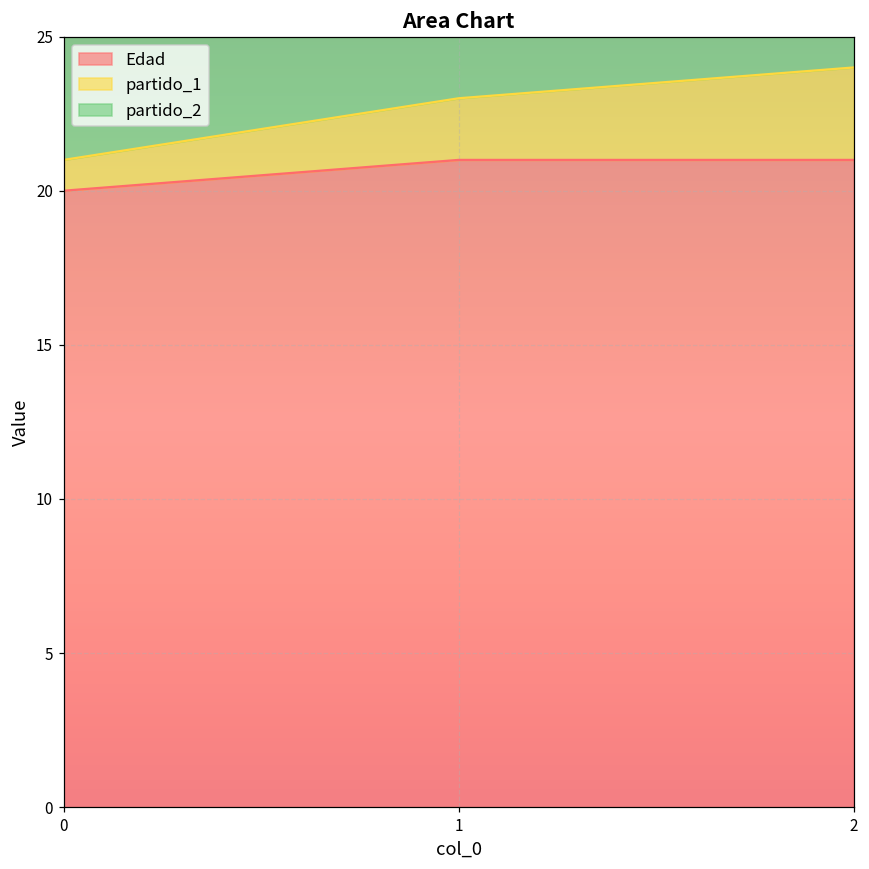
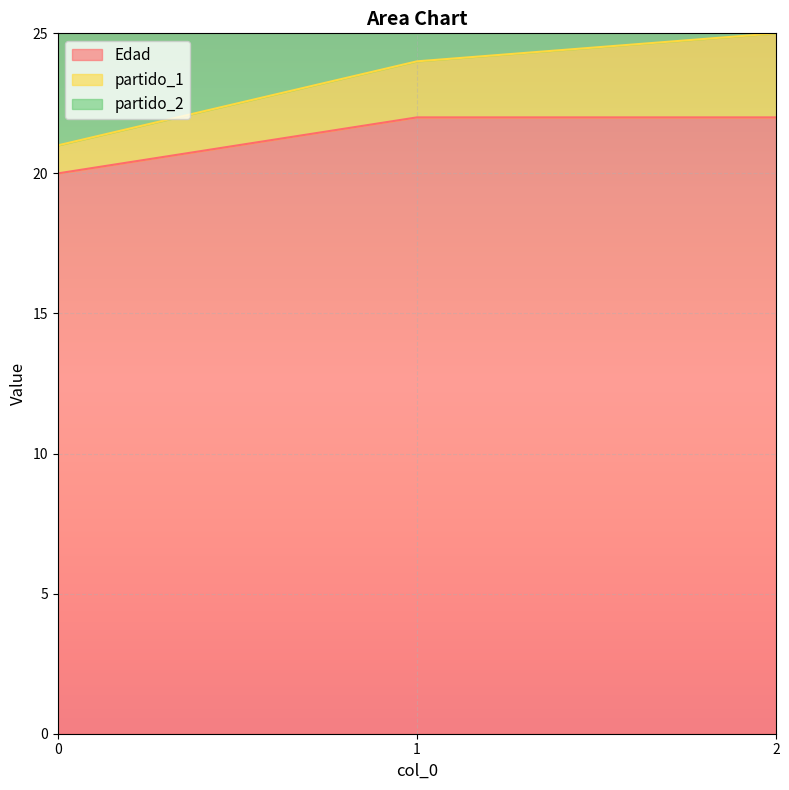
  {
    "Edad": {
      "0": 20,
-     "1": 21,
-     "2": 21
+     "1": 22,
+     "2": 22
    },
    "partido_1": {
      "0": 1,
      "1": 2,
      "2": 3
    },
    "partido_2": {
      "0": 4
    }
  }
